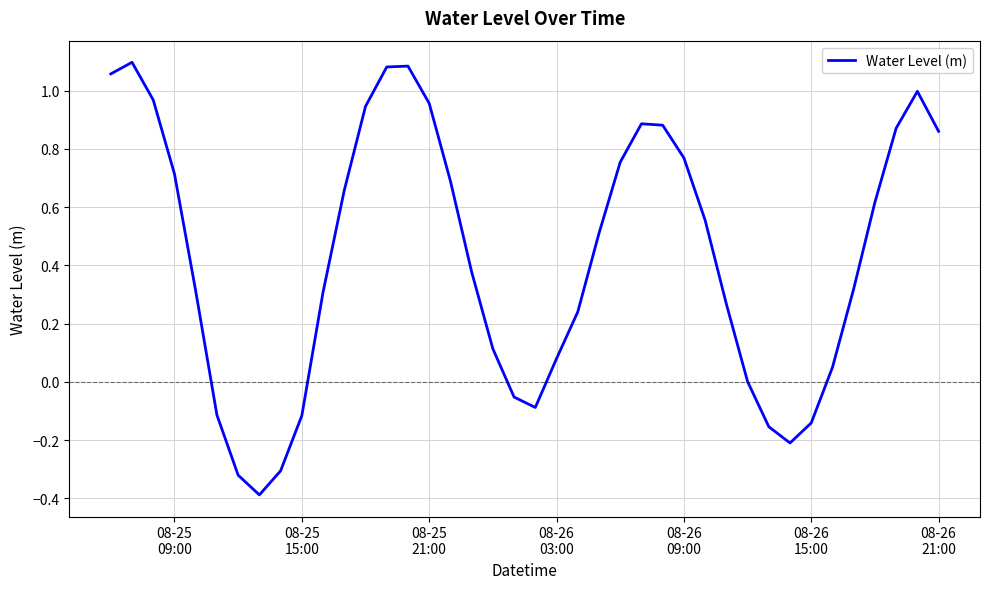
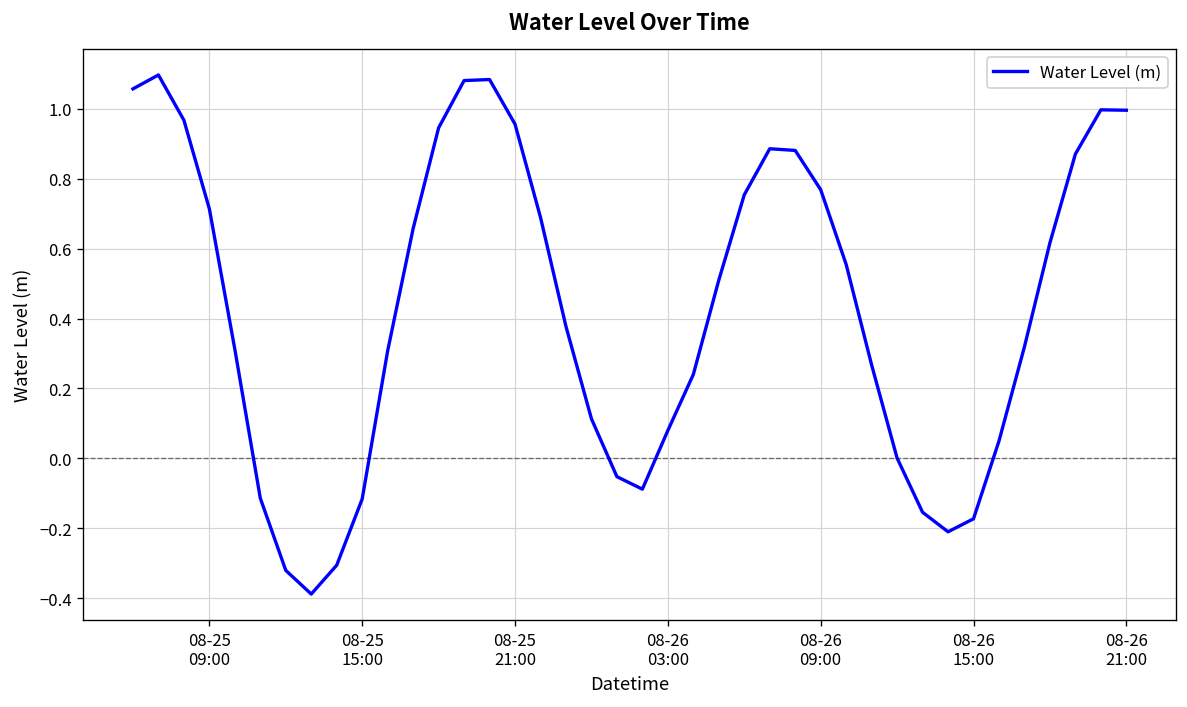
  {
    "08-25 09:00": 0.71,
    "08-25 15:00": -0.12,
    "08-25 21:00": 0.96,
    "08-26 03:00": 0.08,
    "08-26 09:00": 0.77,
-   "08-26 15:00": -0.14,
-   "08-26 21:00": 0.86
+   "08-26 15:00": -0.17,
+   "08-26 21:00": 1.00
  }
